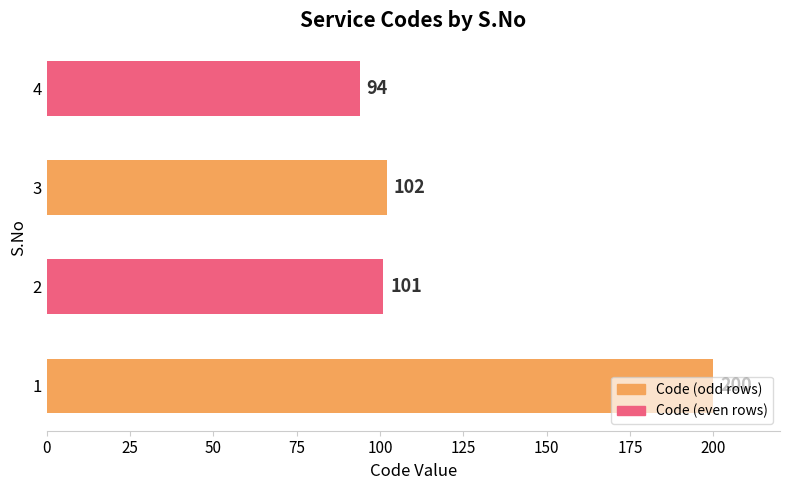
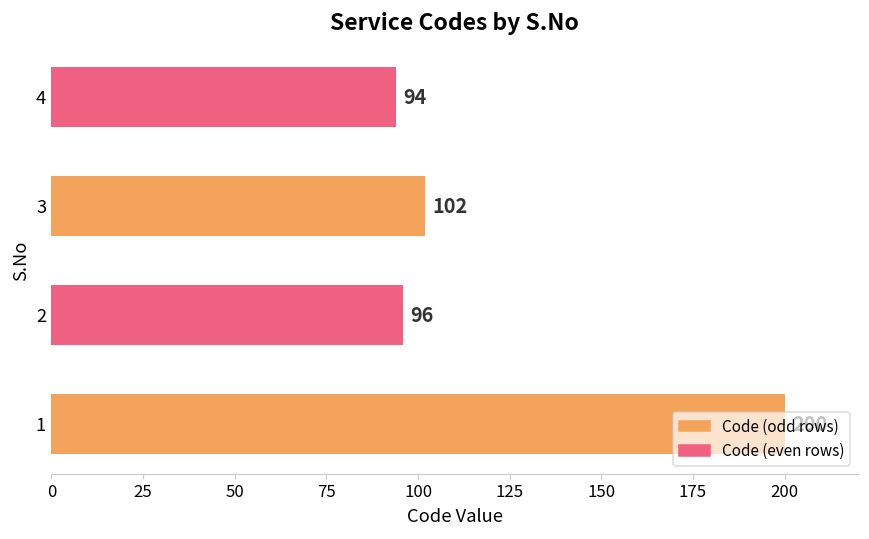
  {
    "4": 94,
    "3": 102,
-   "2": 101
+   "2": 96
  }
